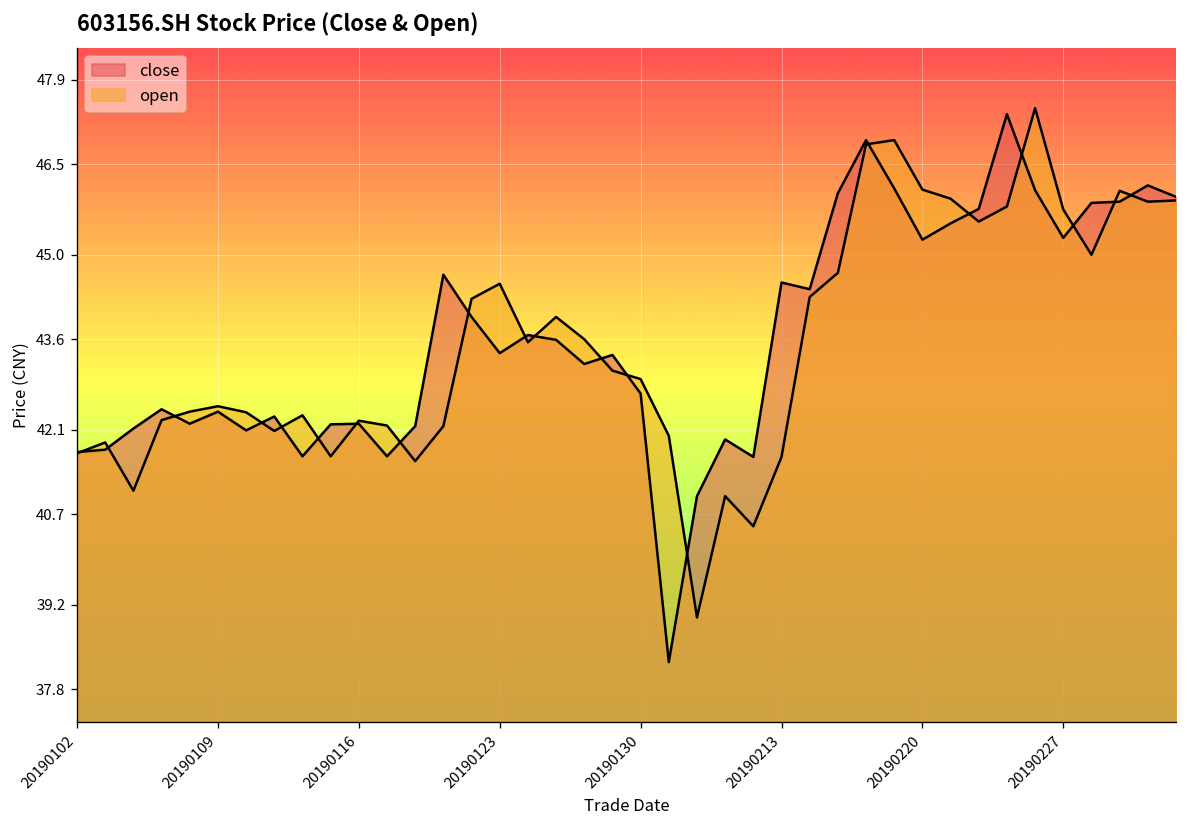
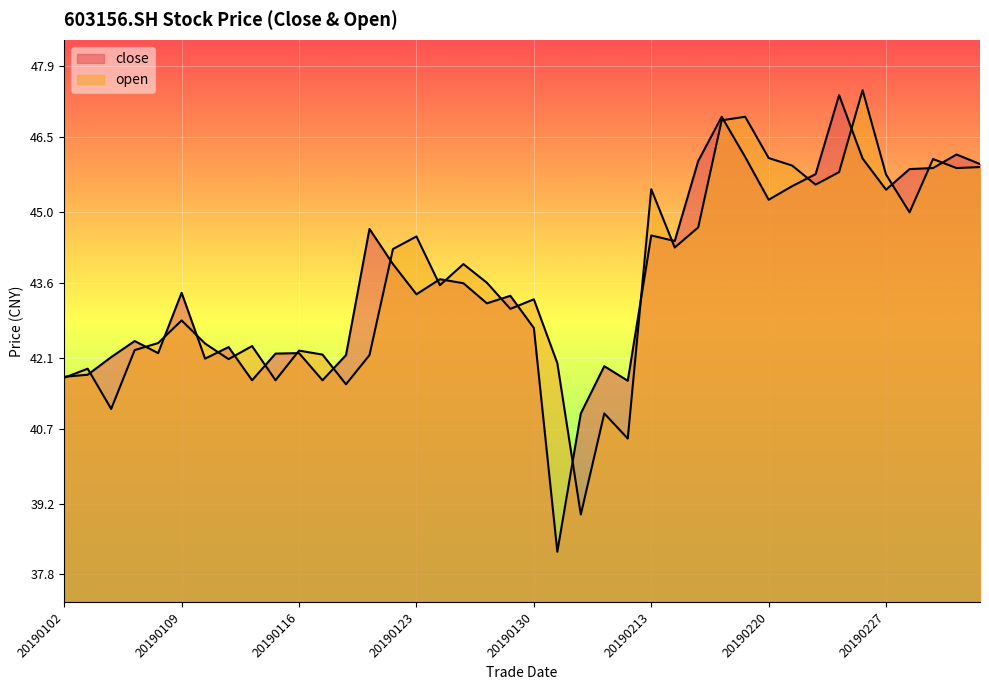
  {
    "close": {
-     "20190109": 42.4,
+     "20190109": 43.4,
      "20190123": 43.4,
      "20190130": 42.7,
      "20190213": 44.5,
      "20190220": 45.3,
-     "20190227": 45.3
+     "20190227": 45.5
    },
    "open": {
-     "20190109": 42.5,
+     "20190109": 42.9,
      "20190123": 44.5,
-     "20190130": 42.9,
-     "20190213": 41.7,
+     "20190130": 43.3,
+     "20190213": 45.5,
      "20190220": 46.1,
      "20190227": 45.8
    }
  }
